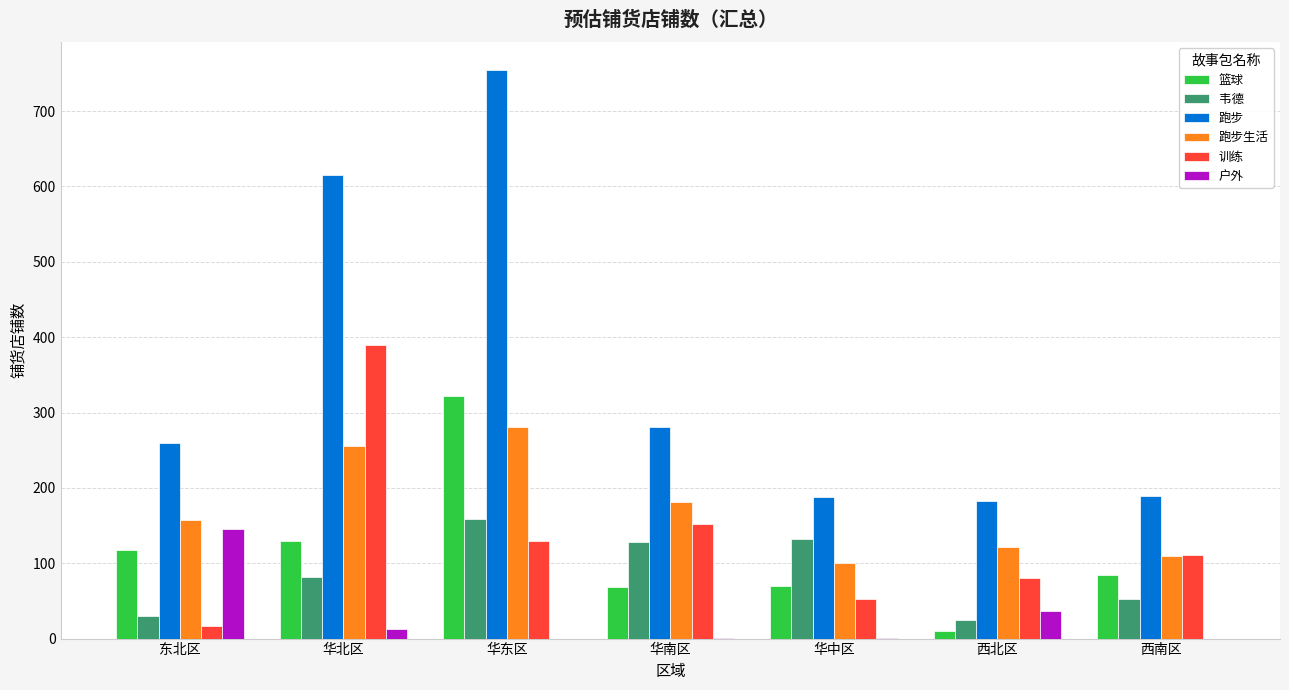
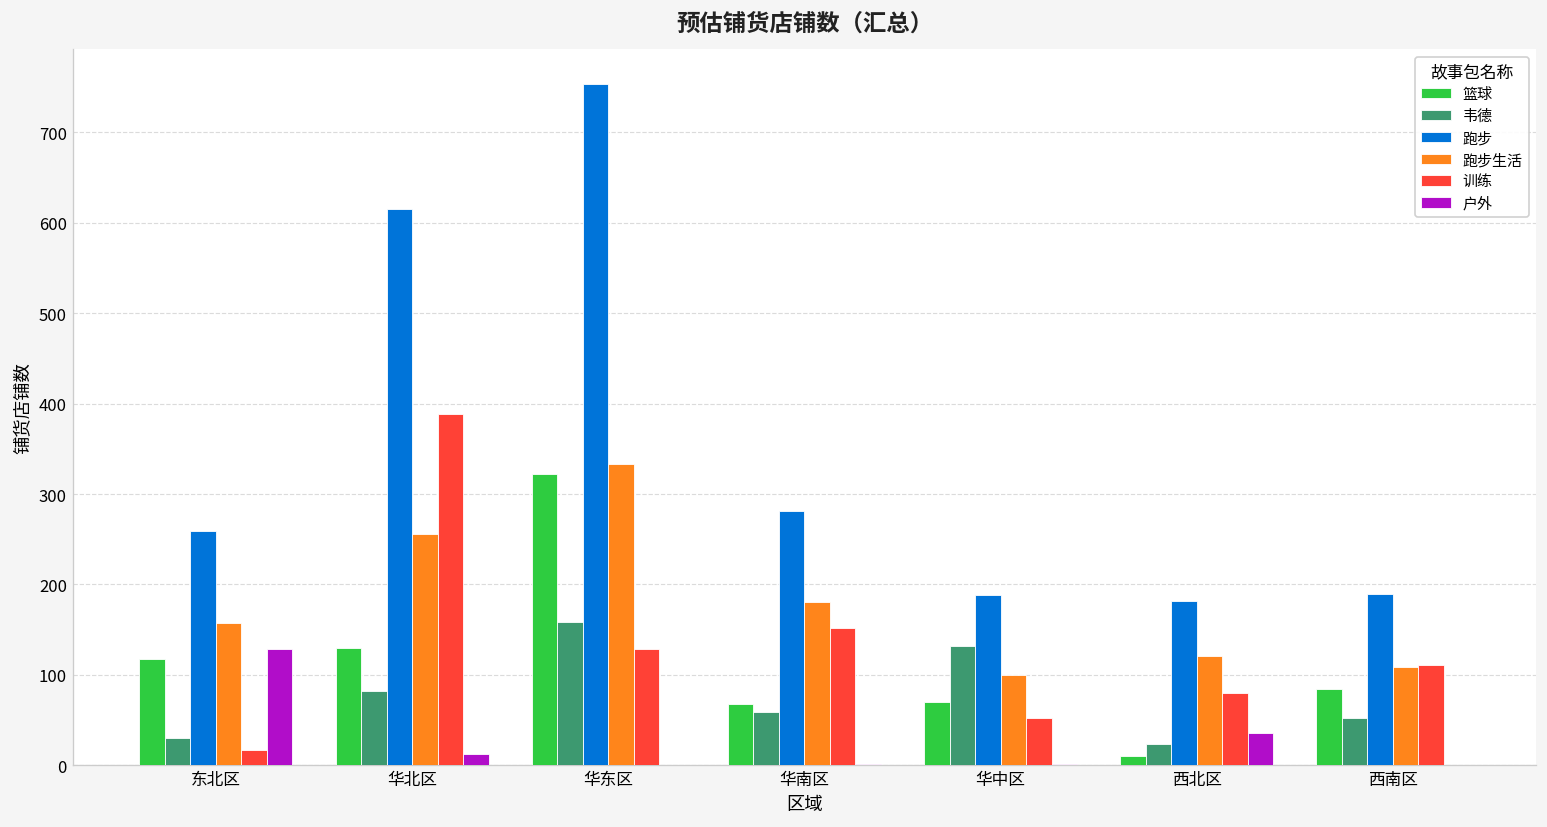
  {
    "篮球": {
      "东北区": 120,
      "华北区": 130,
      "华东区": 320,
      "华南区": 70,
      "华中区": 70,
      "西北区": 10,
      "西南区": 80
    },
    "韦德": {
      "东北区": 30,
      "华北区": 80,
      "华东区": 160,
-     "华南区": 130,
+     "华南区": 60,
      "华中区": 130,
      "西北区": 20,
      "西南区": 50
    },
    "跑步": {
      "东北区": 260,
      "华北区": 620,
      "华东区": 750,
      "华南区": 280,
      "华中区": 190,
      "西北区": 180,
      "西南区": 190
    },
    "跑步生活": {
      "东北区": 160,
      "华北区": 260,
-     "华东区": 280,
+     "华东区": 330,
      "华南区": 180,
      "华中区": 100,
      "西北区": 120,
      "西南区": 110
    },
    "训练": {
      "东北区": 20,
      "华北区": 390,
      "华东区": 130,
      "华南区": 150,
      "华中区": 50,
      "西北区": 80,
      "西南区": 110
    },
    "户外": {
-     "东北区": 150,
+     "东北区": 130,
      "华北区": 10,
      "华东区": 0,
      "西北区": 40,
      "西南区": 0
    }
  }
